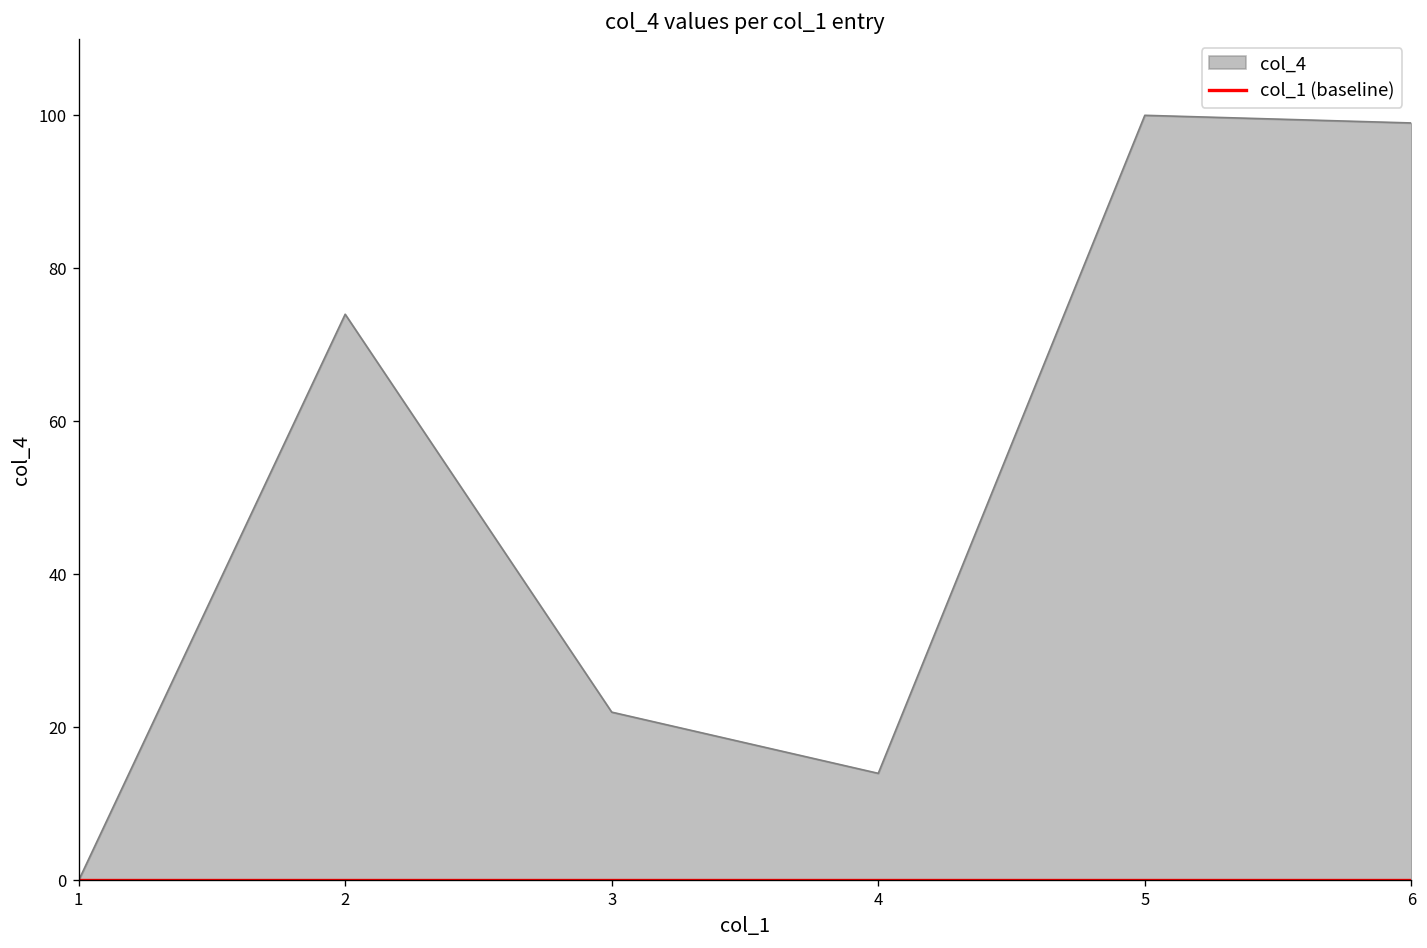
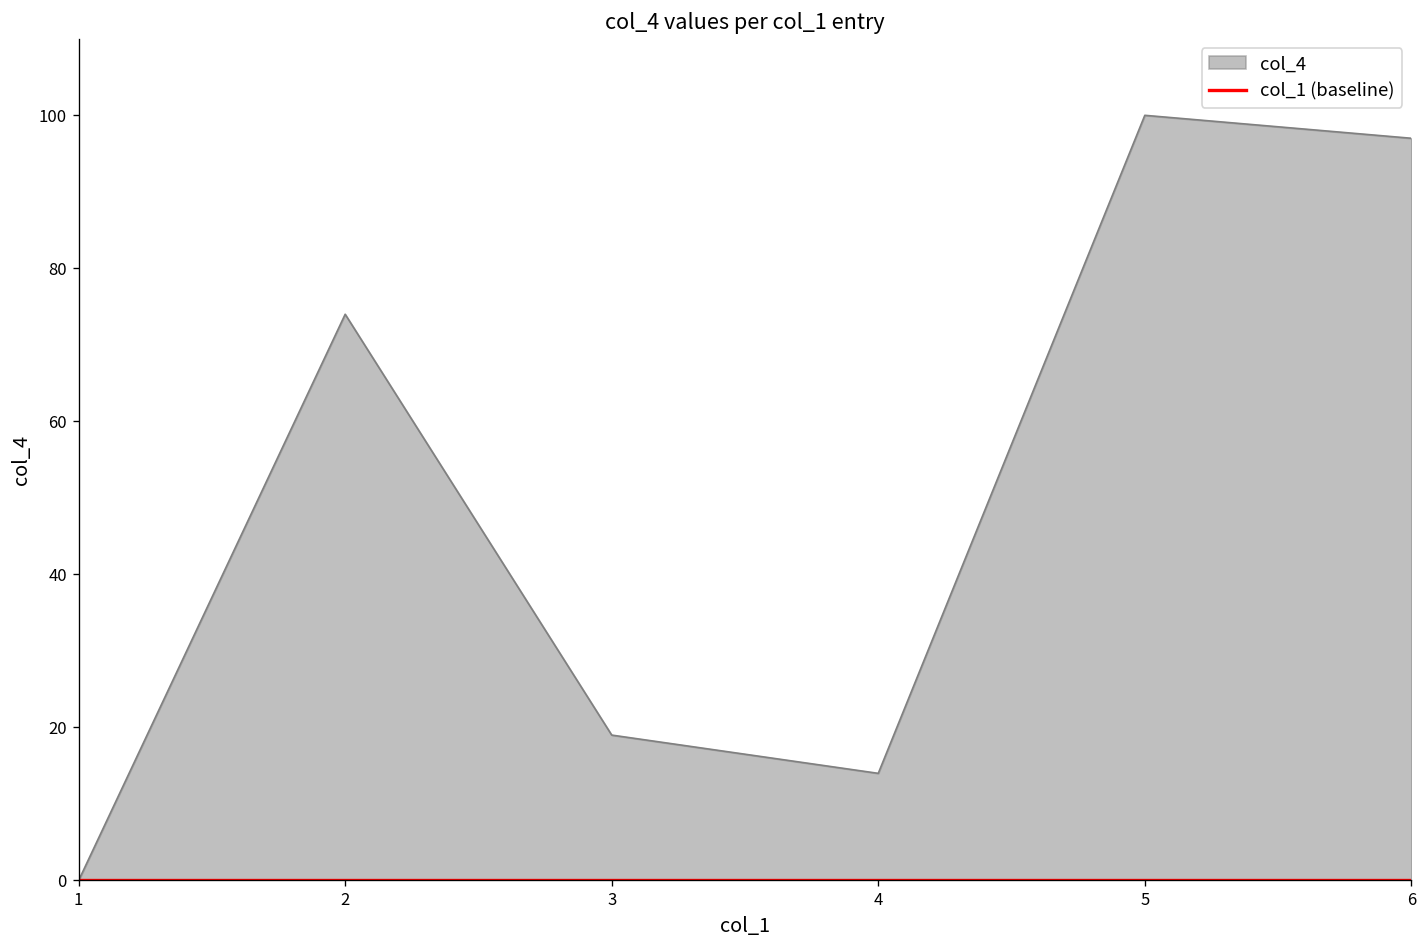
  {
    "col_4": {
      "2": 74,
-     "3": 22,
+     "3": 19,
      "4": 14,
      "5": 100,
-     "6": 99
+     "6": 97
    },
    "col_1 (baseline)": {
      "2": 0,
      "3": 0,
      "4": 0,
      "5": 0,
      "6": 0
    }
  }
